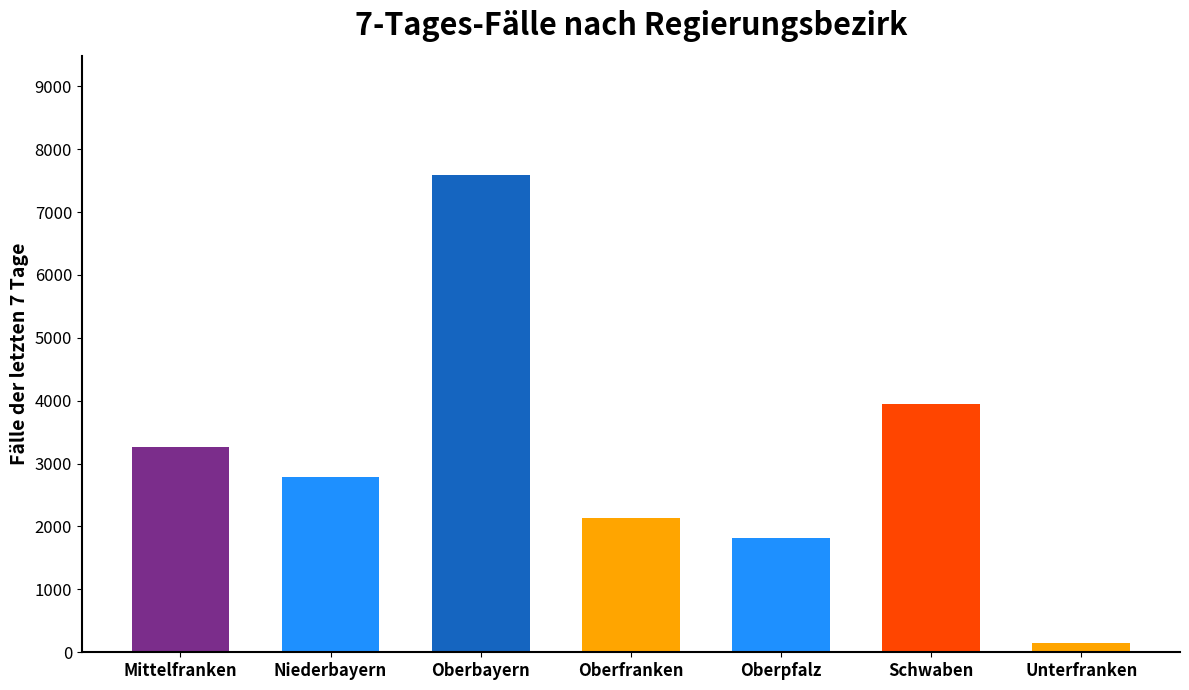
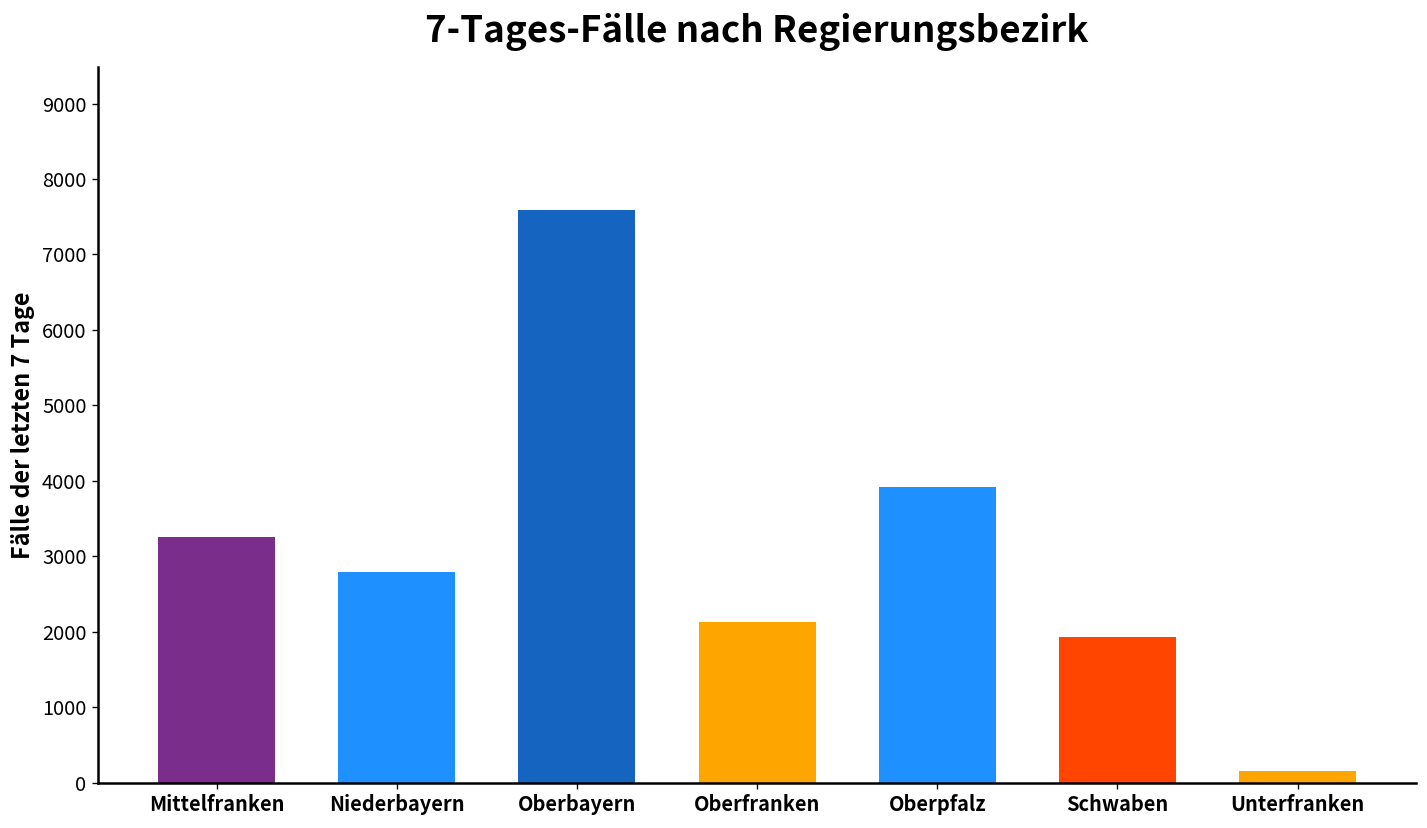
  {
    "Mittelfranken": 3300,
    "Niederbayern": 2800,
    "Oberbayern": 7600,
    "Oberfranken": 2100,
-   "Oberpfalz": 1800,
-   "Schwaben": 3900,
+   "Oberpfalz": 3900,
+   "Schwaben": 1900,
    "Unterfranken": 200
  }
